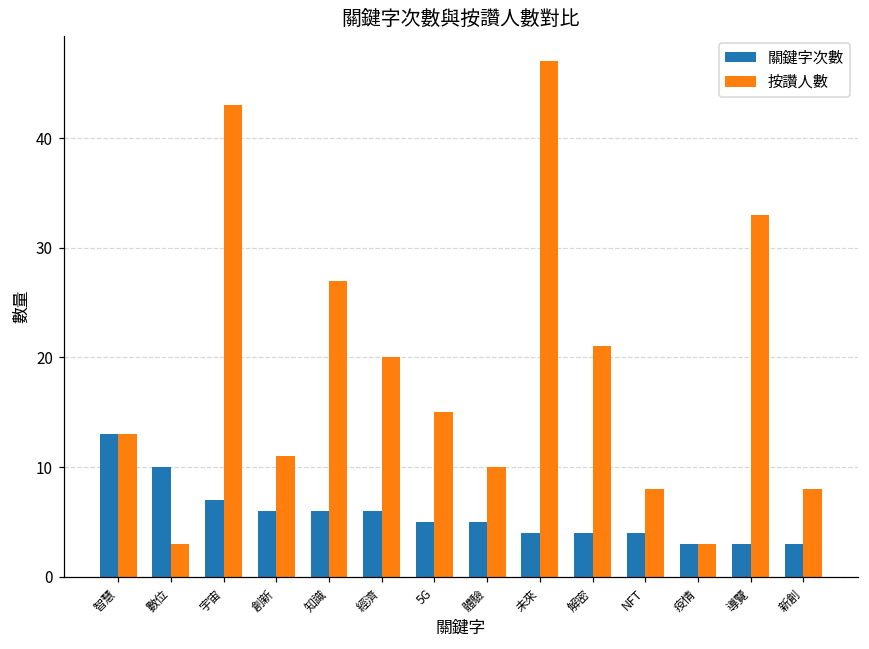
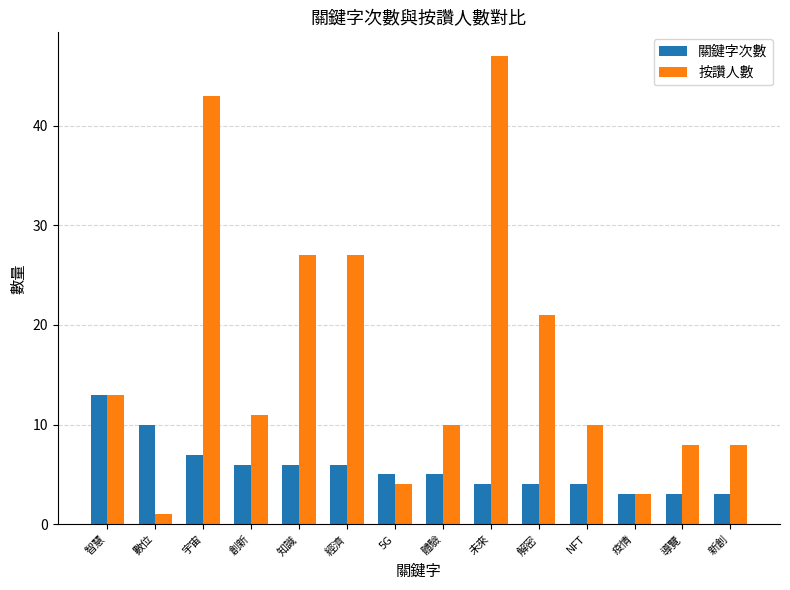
  {
    "關鍵字次數": {
      "智慧": 13,
      "數位": 10,
      "宇宙": 7,
      "創新": 6,
      "知識": 6,
      "經濟": 6,
      "5G": 5,
      "體驗": 5,
      "未來": 4,
      "解密": 4,
      "NFT": 4,
      "疫情": 3,
      "導覽": 3,
      "新創": 3
    },
    "按讚人數": {
      "智慧": 13,
-     "數位": 3,
+     "數位": 1,
      "宇宙": 43,
      "創新": 11,
      "知識": 27,
-     "經濟": 20,
-     "5G": 15,
+     "經濟": 27,
+     "5G": 4,
      "體驗": 10,
      "未來": 47,
      "解密": 21,
-     "NFT": 8,
+     "NFT": 10,
      "疫情": 3,
-     "導覽": 33,
+     "導覽": 8,
      "新創": 8
    }
  }
